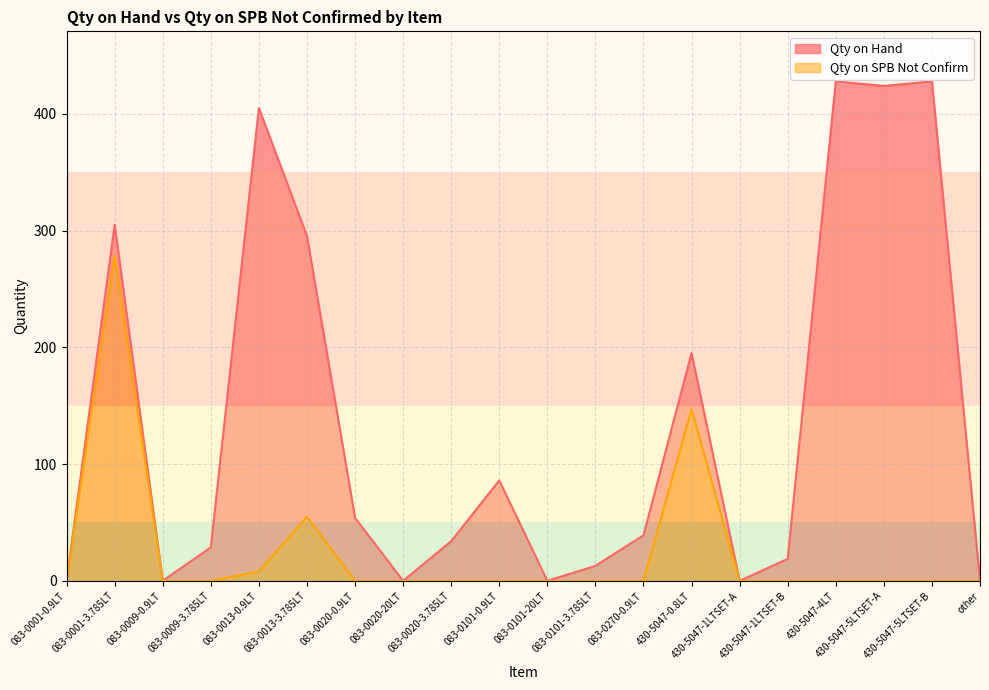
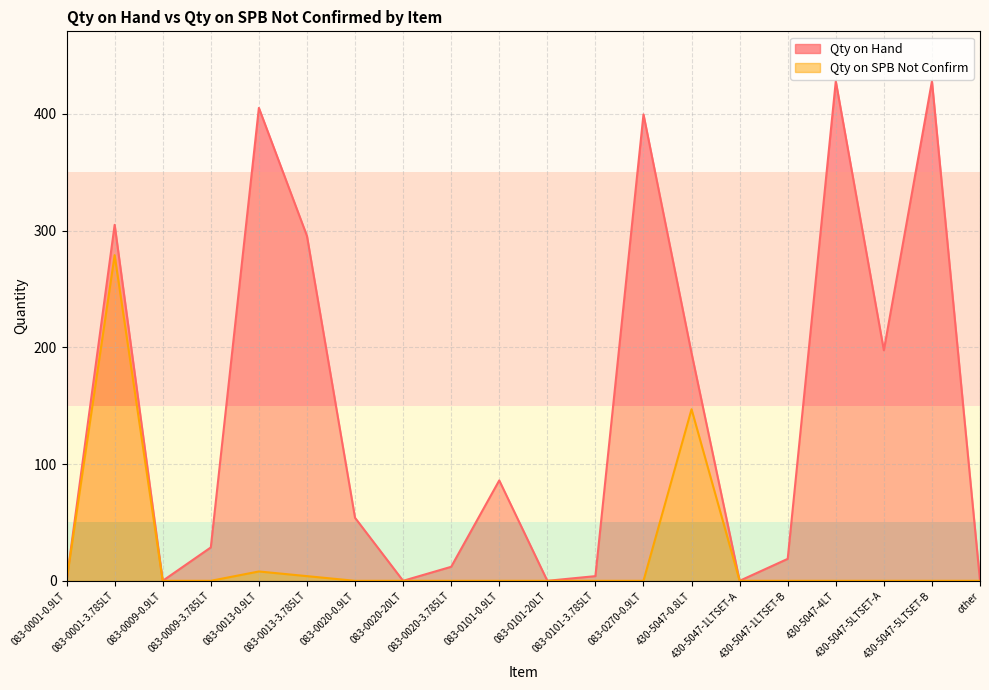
  {
    "Qty on Hand": {
      "083-0001-3.785LT": 305,
      "083-0009-3.785LT": 29,
      "083-0013-0.9LT": 405,
      "083-0013-3.785LT": 296,
      "083-0020-0.9LT": 54,
-     "083-0020-3.785LT": 34,
+     "083-0020-3.785LT": 12,
      "083-0101-0.9LT": 86,
-     "083-0101-3.785LT": 13,
-     "083-0270-0.9LT": 39,
+     "083-0101-3.785LT": 4,
+     "083-0270-0.9LT": 400,
      "430-5047-0.8LT": 195,
      "430-5047-1LTSET-B": 19,
      "430-5047-4LT": 428,
-     "430-5047-5LTSET-A": 424,
+     "430-5047-5LTSET-A": 198,
      "430-5047-5LTSET-B": 428
    },
    "Qty on SPB Not Confirm": {
      "083-0001-3.785LT": 279,
      "083-0009-3.785LT": 0,
      "083-0013-0.9LT": 8,
-     "083-0013-3.785LT": 55,
+     "083-0013-3.785LT": 4,
      "083-0020-0.9LT": 0,
      "083-0020-3.785LT": 0,
      "083-0101-0.9LT": 0,
      "083-0101-3.785LT": 0,
      "083-0270-0.9LT": 0,
      "430-5047-0.8LT": 147,
      "430-5047-1LTSET-B": 0,
      "430-5047-4LT": 0,
      "430-5047-5LTSET-A": 0,
      "430-5047-5LTSET-B": 0
    }
  }
